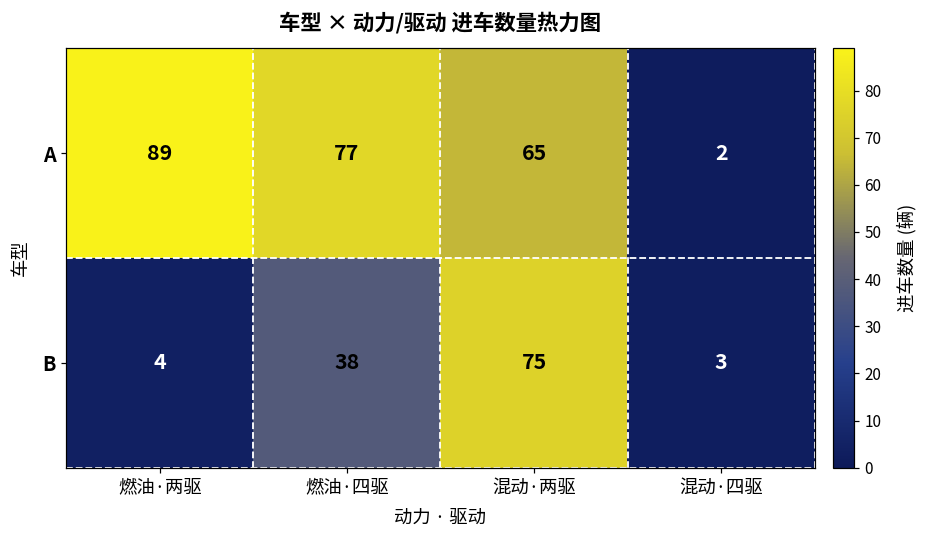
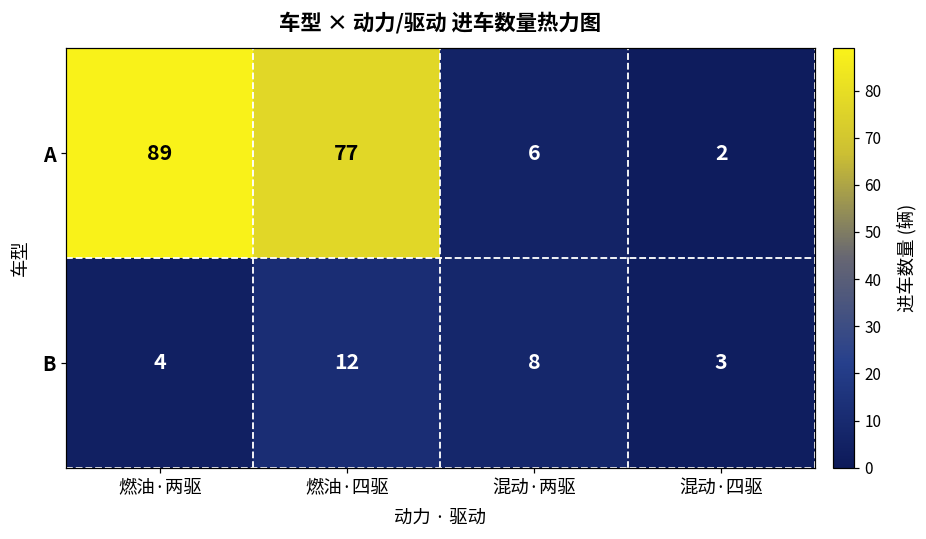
  {
    "A": {
      "燃油·两驱": 89,
      "燃油·四驱": 77,
-     "混动·两驱": 65,
+     "混动·两驱": 6,
      "混动·四驱": 2
    },
    "B": {
      "燃油·两驱": 4,
-     "燃油·四驱": 38,
-     "混动·两驱": 75,
+     "燃油·四驱": 12,
+     "混动·两驱": 8,
      "混动·四驱": 3
    }
  }
